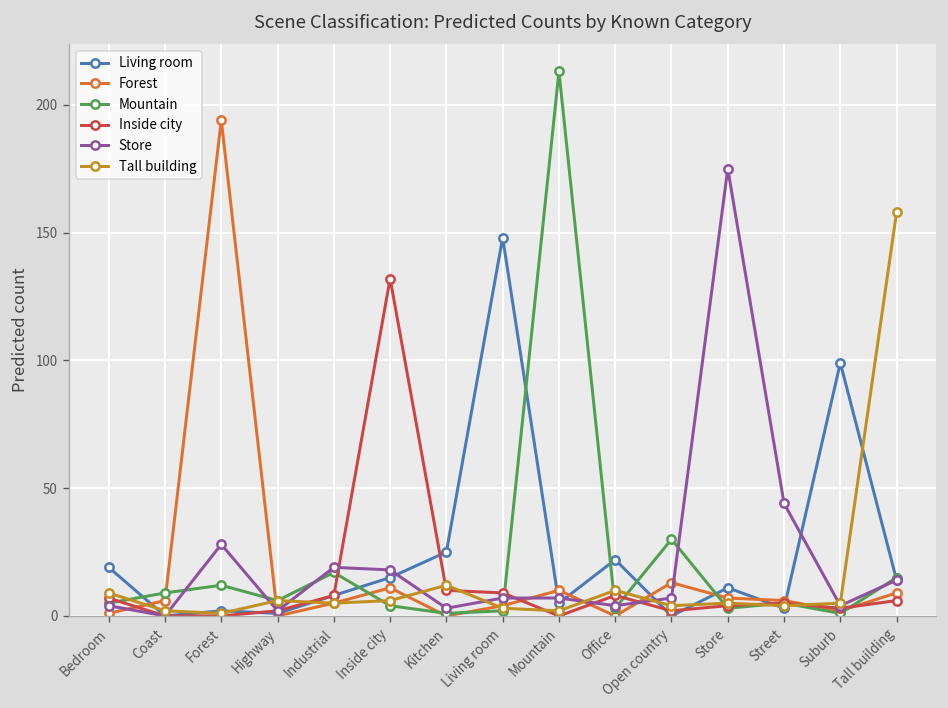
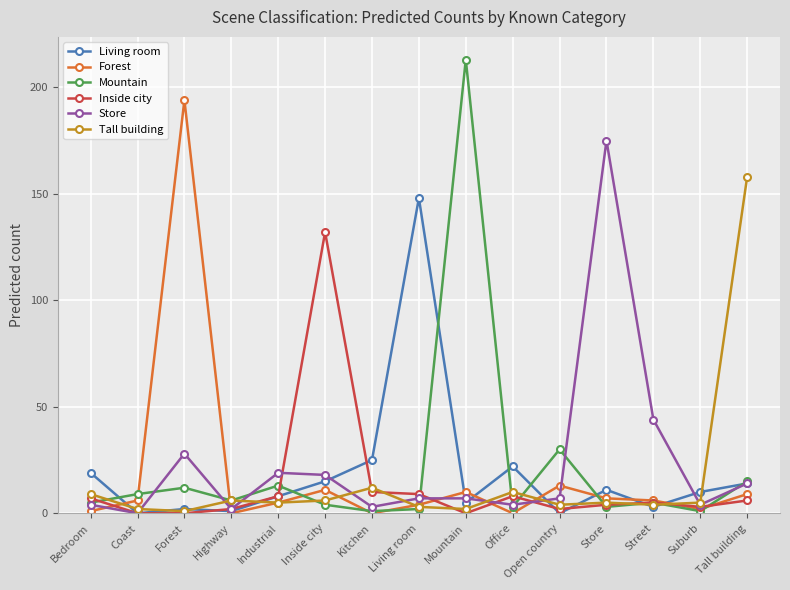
  {
    "Living room": {
      "Bedroom": 19,
      "Inside city": 15,
      "Kitchen": 25,
      "Living room": 148,
      "Mountain": 5,
      "Office": 22,
      "Open country": 0,
      "Store": 11,
-     "Suburb": 99
+     "Suburb": 10
    },
    "Mountain": {
      "Coast": 9,
      "Forest": 12,
-     "Industrial": 17,
+     "Industrial": 13,
      "Inside city": 4,
      "Mountain": 213,
      "Open country": 30
    },
    "Store": {
      "Forest": 28,
      "Industrial": 19,
      "Inside city": 18,
      "Kitchen": 3,
      "Living room": 7,
      "Mountain": 7,
      "Open country": 7,
      "Store": 175,
      "Street": 44
    }
  }
